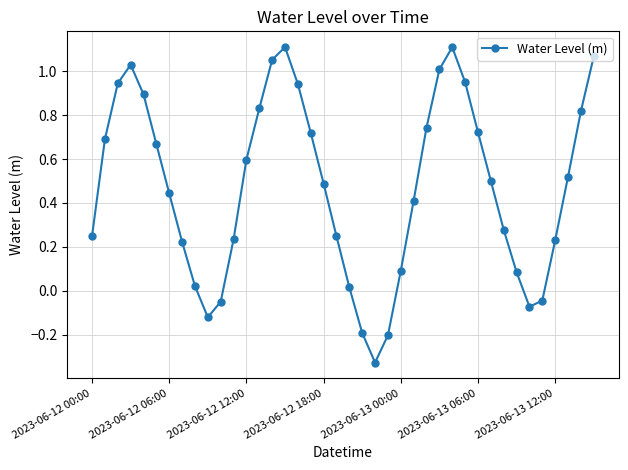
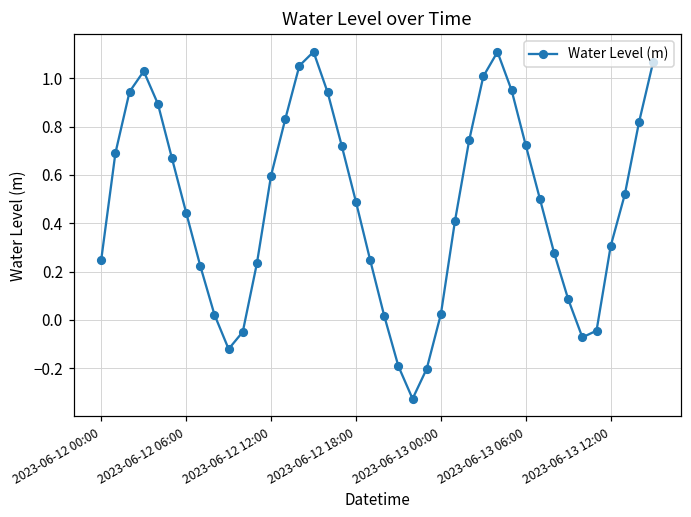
  {
    "2023-06-12 00:00": 0.25,
    "2023-06-12 06:00": 0.44,
    "2023-06-12 12:00": 0.60,
    "2023-06-12 18:00": 0.49,
-   "2023-06-13 00:00": 0.09,
+   "2023-06-13 00:00": 0.02,
    "2023-06-13 06:00": 0.72,
-   "2023-06-13 12:00": 0.23
+   "2023-06-13 12:00": 0.31
  }
